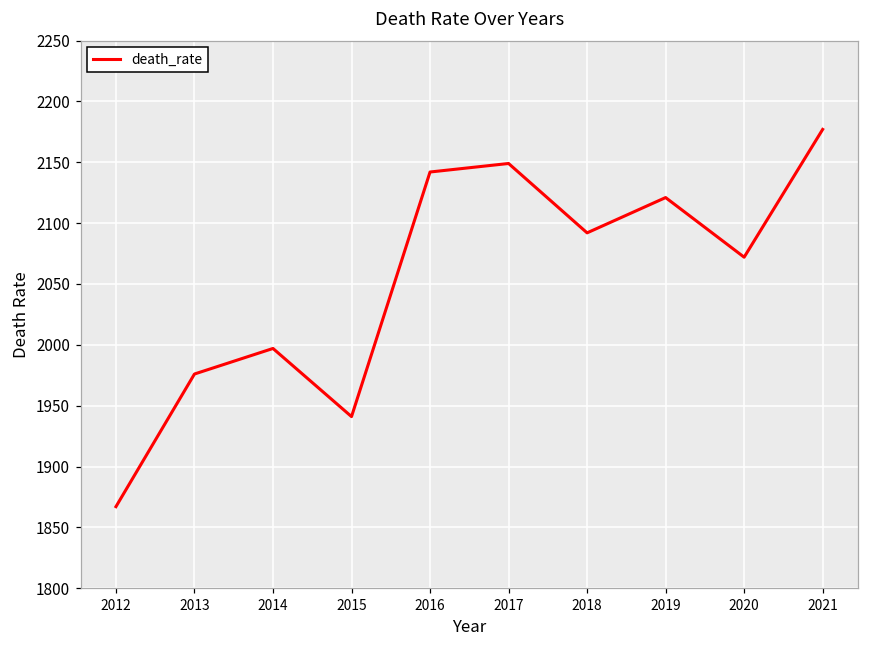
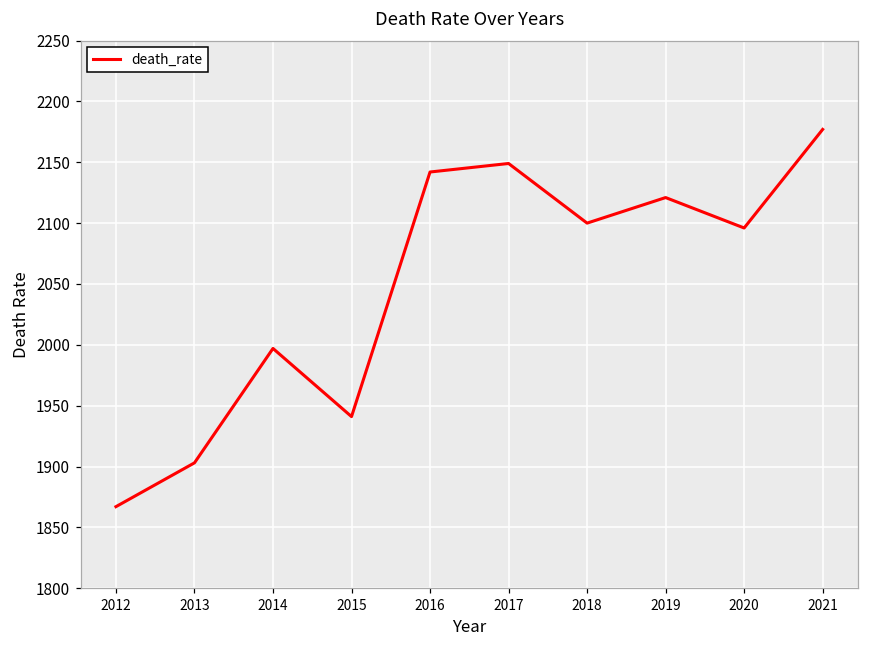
  {
    "2012": 1867,
-   "2013": 1976,
+   "2013": 1903,
    "2014": 1997,
    "2015": 1941,
    "2016": 2142,
    "2017": 2149,
-   "2018": 2092,
+   "2018": 2100,
    "2019": 2121,
-   "2020": 2072,
+   "2020": 2096,
    "2021": 2177
  }
